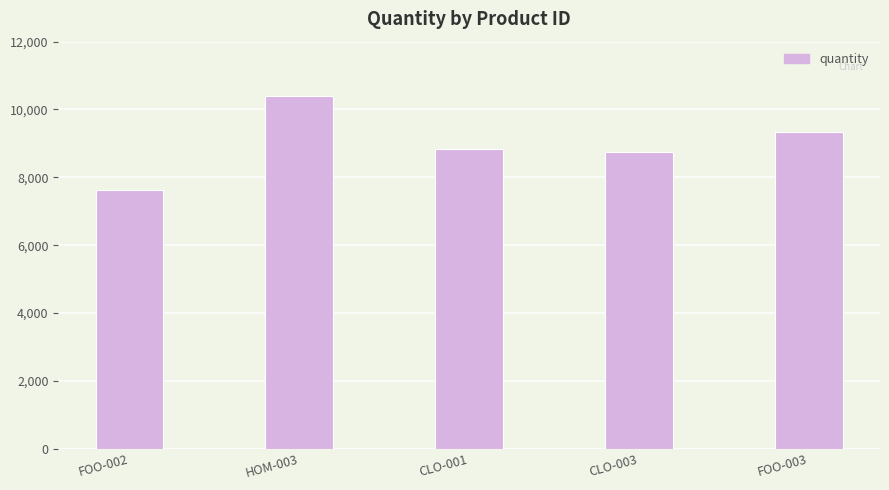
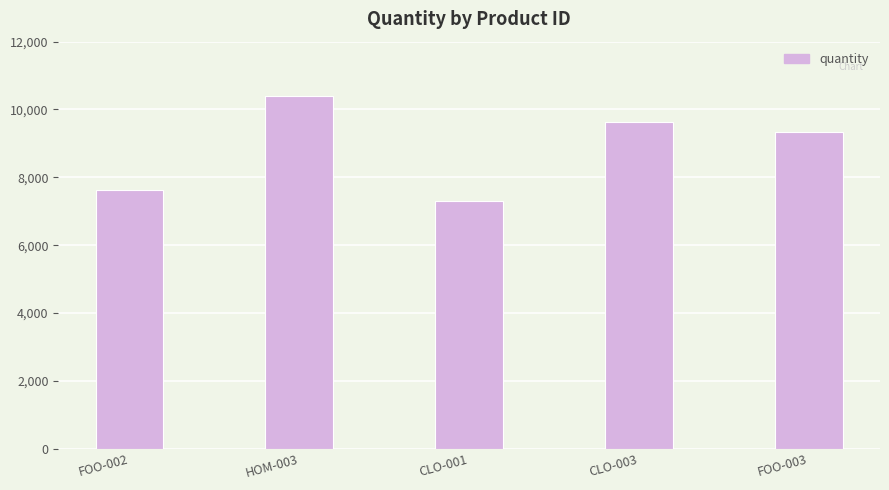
  {
    "FOO-002": "7,600",
    "HOM-003": "10,400",
-   "CLO-001": "8,800",
-   "CLO-003": "8,700",
+   "CLO-001": "7,300",
+   "CLO-003": "9,600",
    "FOO-003": "9,300"
  }
